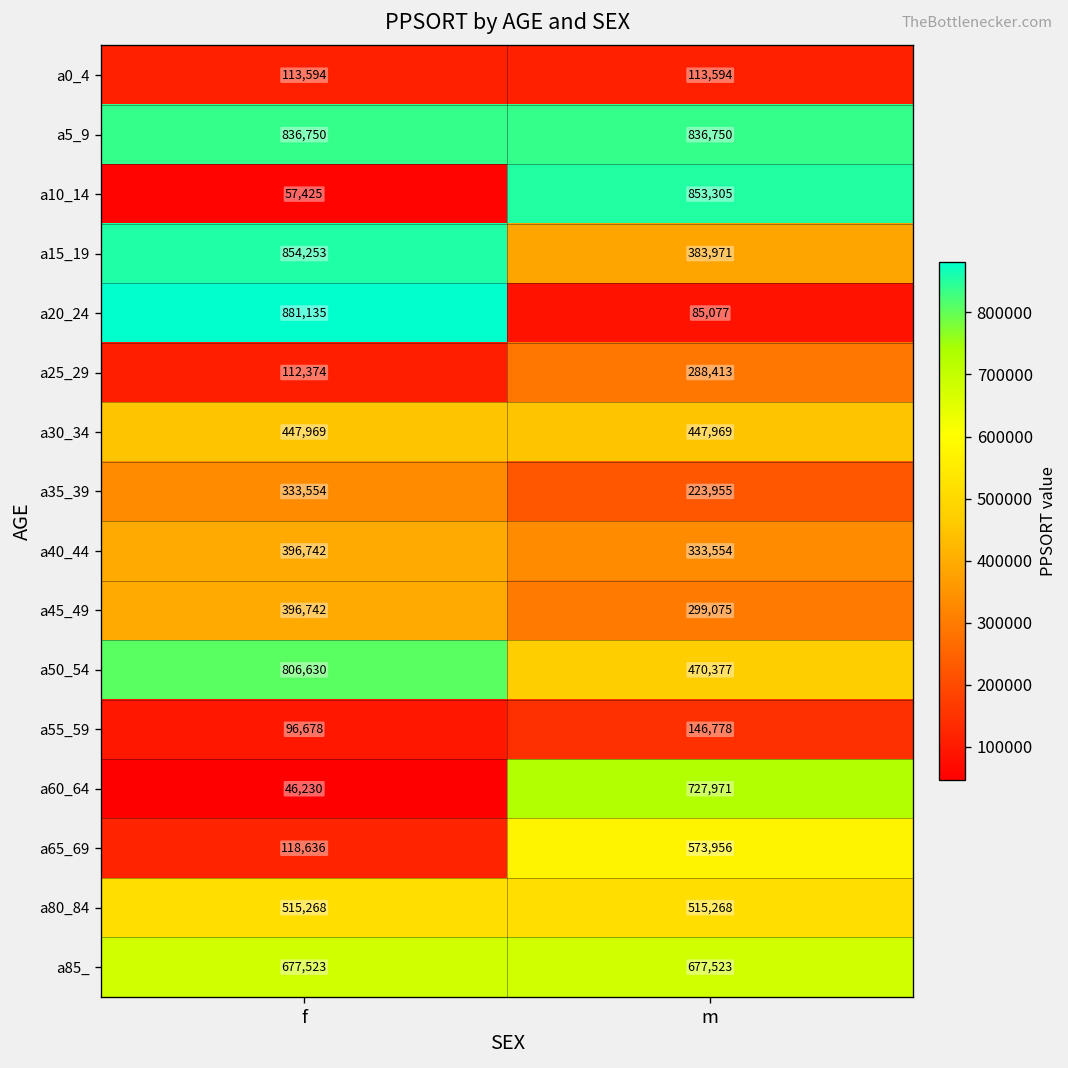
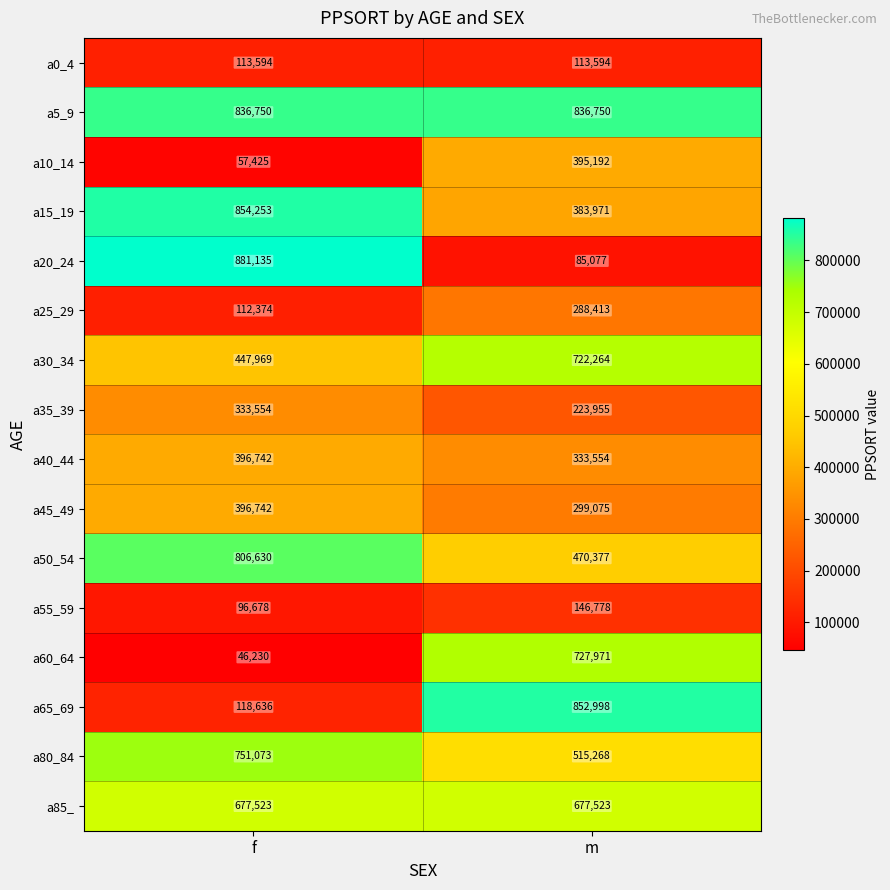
  {
    "a10_14": {
-     "m": "853,305"
+     "m": "395,192"
    },
    "a30_34": {
-     "m": "447,969"
+     "m": "722,264"
    },
    "a65_69": {
-     "m": "573,956"
+     "m": "852,998"
    },
    "a80_84": {
-     "f": "515,268"
+     "f": "751,073"
    }
  }
